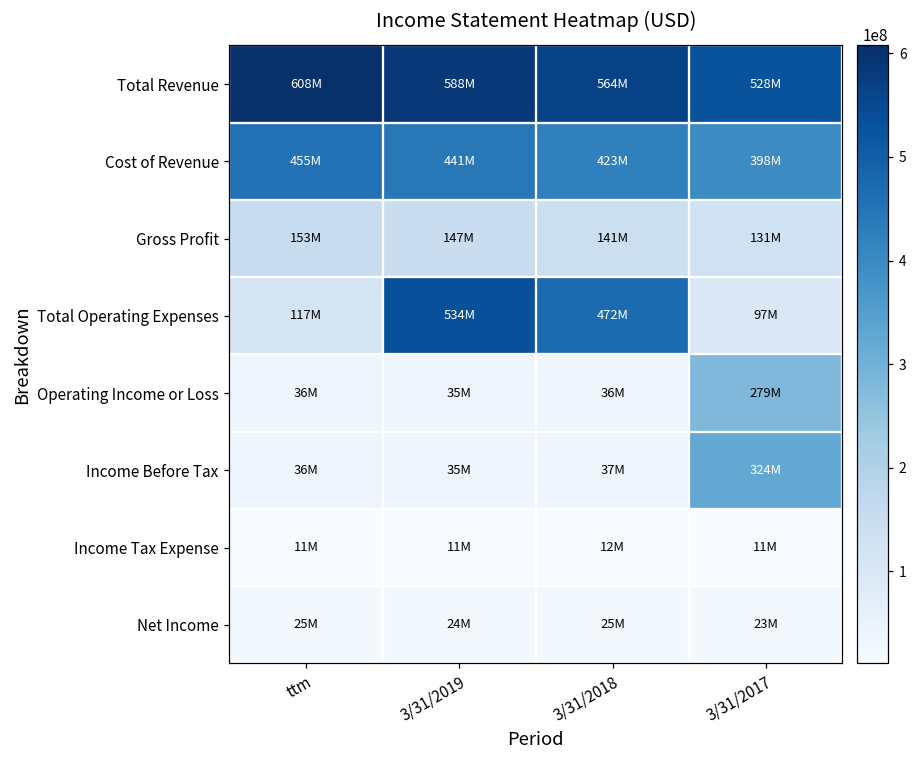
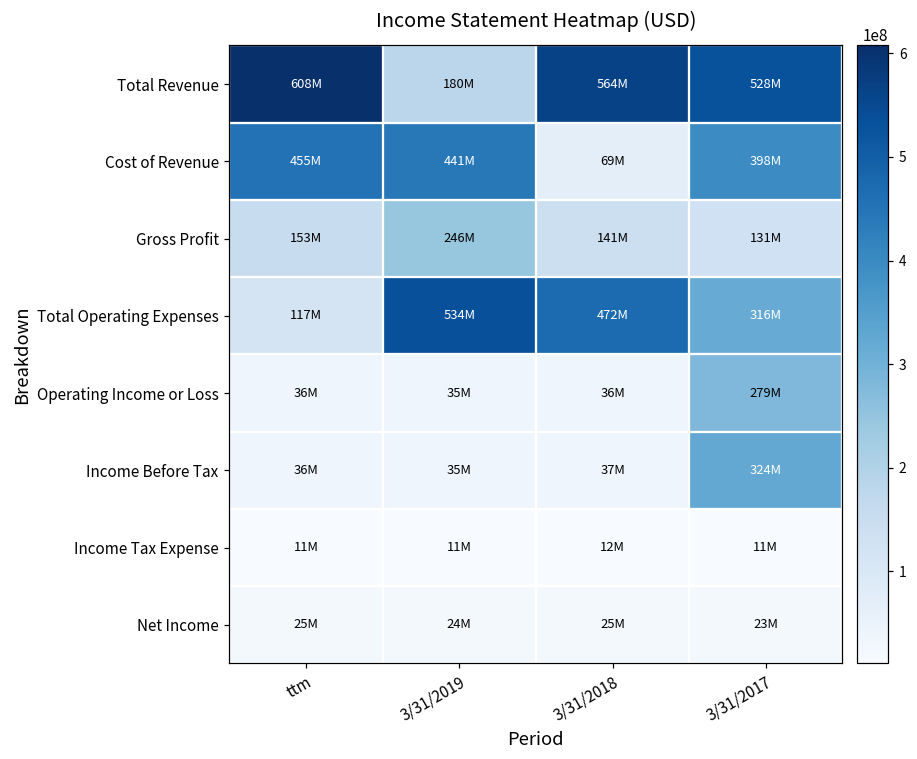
  {
    "Total Revenue": {
      "ttm": "608M",
-     "3/31/2019": "588M",
+     "3/31/2019": "180M",
      "3/31/2018": "564M",
      "3/31/2017": "528M"
    },
    "Cost of Revenue": {
      "ttm": "455M",
      "3/31/2019": "441M",
-     "3/31/2018": "423M",
+     "3/31/2018": "69M",
      "3/31/2017": "398M"
    },
    "Gross Profit": {
      "ttm": "153M",
-     "3/31/2019": "147M",
+     "3/31/2019": "246M",
      "3/31/2018": "141M",
      "3/31/2017": "131M"
    },
    "Total Operating Expenses": {
      "ttm": "117M",
      "3/31/2019": "534M",
      "3/31/2018": "472M",
-     "3/31/2017": "97M"
+     "3/31/2017": "316M"
    },
    "Operating Income or Loss": {
      "ttm": "36M",
      "3/31/2019": "35M",
      "3/31/2018": "36M",
      "3/31/2017": "279M"
    },
    "Income Before Tax": {
      "ttm": "36M",
      "3/31/2019": "35M",
      "3/31/2018": "37M",
      "3/31/2017": "324M"
    },
    "Income Tax Expense": {
      "ttm": "11M",
      "3/31/2019": "11M",
      "3/31/2018": "12M",
      "3/31/2017": "11M"
    },
    "Net Income": {
      "ttm": "25M",
      "3/31/2019": "24M",
      "3/31/2018": "25M",
      "3/31/2017": "23M"
    }
  }
